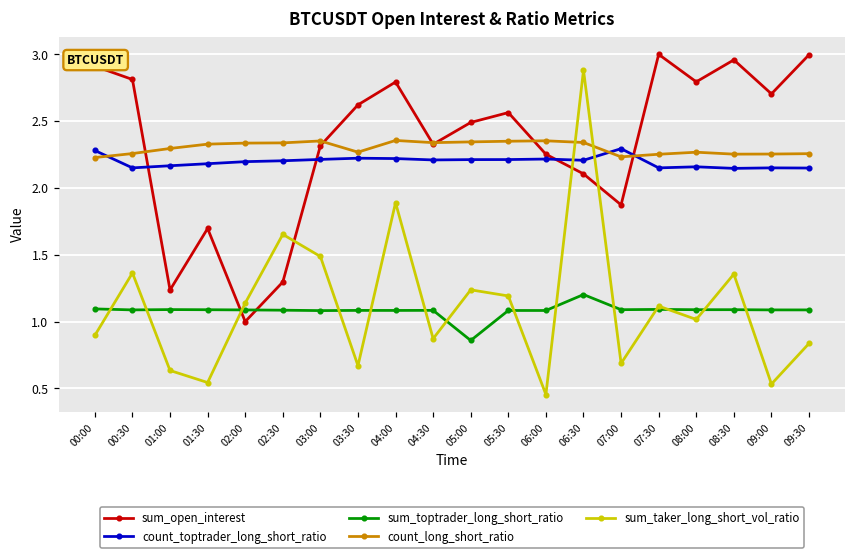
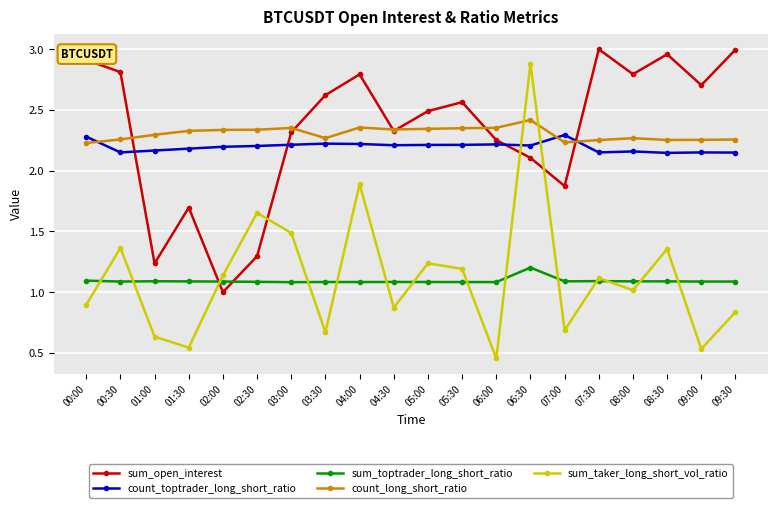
  {
    "sum_open_interest": {
      "00:30": 2.81,
      "01:00": 1.24,
      "01:30": 1.70,
      "02:00": 1.00,
      "02:30": 1.30,
      "03:00": 2.32,
      "03:30": 2.62,
      "04:00": 2.79,
      "05:00": 2.49,
      "05:30": 2.56,
      "06:00": 2.25,
      "06:30": 2.11,
      "07:00": 1.87,
      "07:30": 3.00,
      "08:00": 2.79,
      "08:30": 2.96,
      "09:00": 2.70,
      "09:30": 3.00
    },
    "count_toptrader_long_short_ratio": {
      "00:00": 2.28,
      "00:30": 2.15,
      "01:00": 2.17,
      "01:30": 2.18,
      "02:00": 2.20,
      "02:30": 2.20,
      "03:00": 2.21,
      "03:30": 2.22,
      "04:00": 2.22,
      "04:30": 2.21,
      "05:00": 2.21,
      "05:30": 2.21,
      "06:00": 2.22,
      "06:30": 2.21,
      "07:00": 2.29,
      "07:30": 2.15,
      "08:00": 2.16,
      "08:30": 2.15,
      "09:00": 2.15,
      "09:30": 2.15
    },
    "sum_toptrader_long_short_ratio": {
      "00:00": 1.09,
      "00:30": 1.09,
      "01:00": 1.09,
      "01:30": 1.09,
      "02:00": 1.09,
      "02:30": 1.09,
      "03:00": 1.08,
      "03:30": 1.08,
      "04:00": 1.08,
      "04:30": 1.08,
-     "05:00": 0.86,
+     "05:00": 1.08,
      "05:30": 1.08,
      "06:00": 1.08,
      "06:30": 1.20,
      "07:00": 1.09,
      "07:30": 1.09,
      "08:00": 1.09,
      "08:30": 1.09,
      "09:00": 1.09,
      "09:30": 1.09
    },
    "count_long_short_ratio": {
      "00:00": 2.23,
      "00:30": 2.26,
      "01:00": 2.30,
      "01:30": 2.33,
      "02:00": 2.34,
      "02:30": 2.34,
      "03:00": 2.35,
      "03:30": 2.27,
      "04:00": 2.36,
      "05:00": 2.34,
      "05:30": 2.35,
      "06:00": 2.35,
-     "06:30": 2.34,
+     "06:30": 2.42,
      "07:00": 2.23,
      "07:30": 2.25,
      "08:00": 2.27,
      "08:30": 2.25,
      "09:00": 2.25,
      "09:30": 2.26
    },
    "sum_taker_long_short_vol_ratio": {
      "00:00": 0.90,
      "00:30": 1.36,
      "01:00": 0.63,
      "01:30": 0.54,
      "02:00": 1.14,
      "02:30": 1.65,
      "03:00": 1.49,
      "03:30": 0.67,
      "04:00": 1.89,
      "04:30": 0.87,
      "05:00": 1.24,
      "05:30": 1.19,
      "06:00": 0.45,
      "06:30": 2.88,
      "07:00": 0.69,
      "07:30": 1.12,
      "08:00": 1.02,
      "08:30": 1.36,
      "09:00": 0.53,
      "09:30": 0.84
    }
  }
